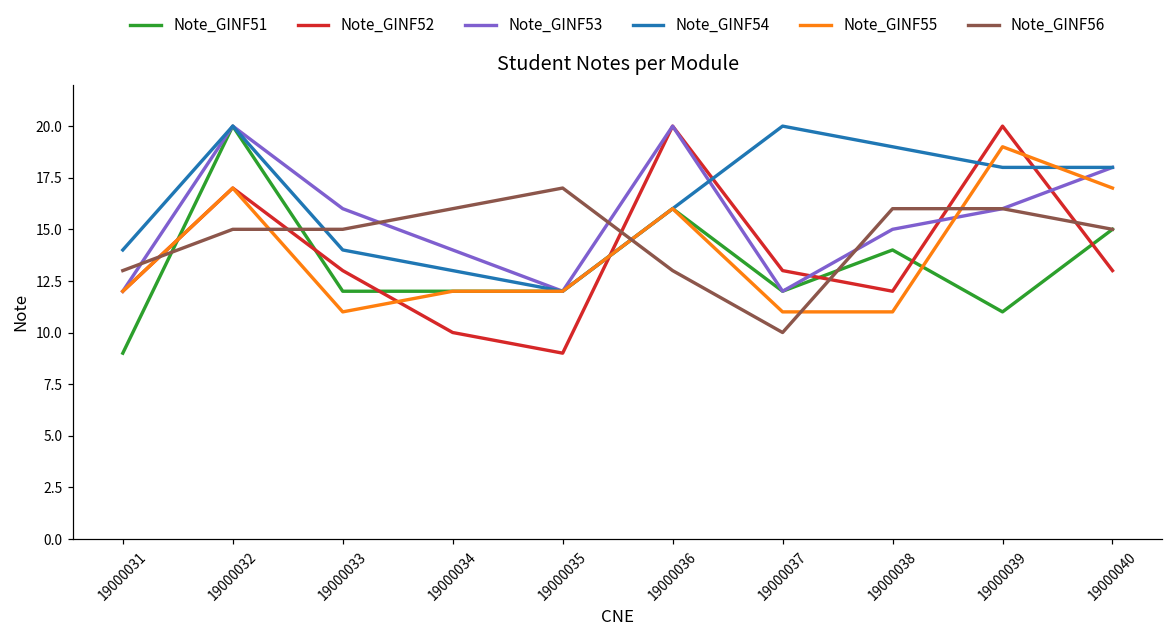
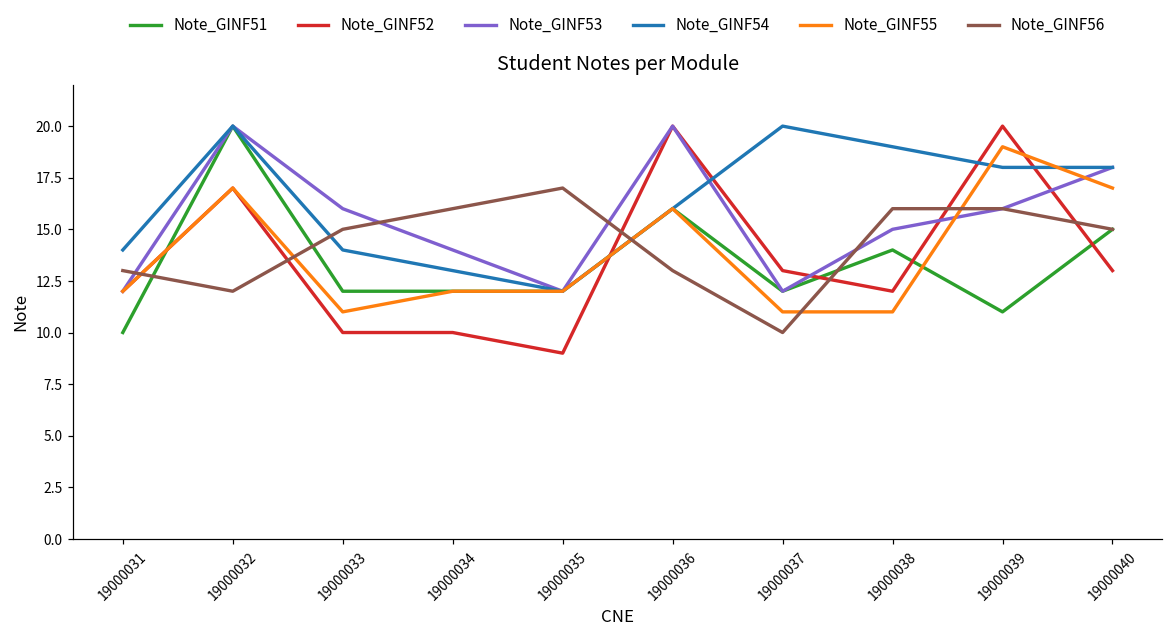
  {
    "Note_GINF51": {
-     "19000031": 9,
+     "19000031": 10,
      "19000033": 12,
      "19000038": 14,
      "19000039": 11
    },
    "Note_GINF52": {
-     "19000033": 13,
+     "19000033": 10,
      "19000034": 10,
      "19000035": 9,
      "19000037": 13,
      "19000038": 12,
      "19000039": 20,
      "19000040": 13
    },
    "Note_GINF53": {
      "19000033": 16,
      "19000034": 14,
      "19000038": 15
    },
    "Note_GINF54": {
      "19000031": 14,
      "19000033": 14,
      "19000034": 13,
      "19000037": 20,
      "19000038": 19,
      "19000039": 18
    },
    "Note_GINF55": {
      "19000033": 11,
      "19000037": 11,
      "19000038": 11,
      "19000039": 19,
      "19000040": 17
    },
    "Note_GINF56": {
      "19000031": 13,
-     "19000032": 15,
+     "19000032": 12,
      "19000033": 15,
      "19000034": 16,
      "19000035": 17,
      "19000036": 13,
      "19000037": 10,
      "19000038": 16
    }
  }
